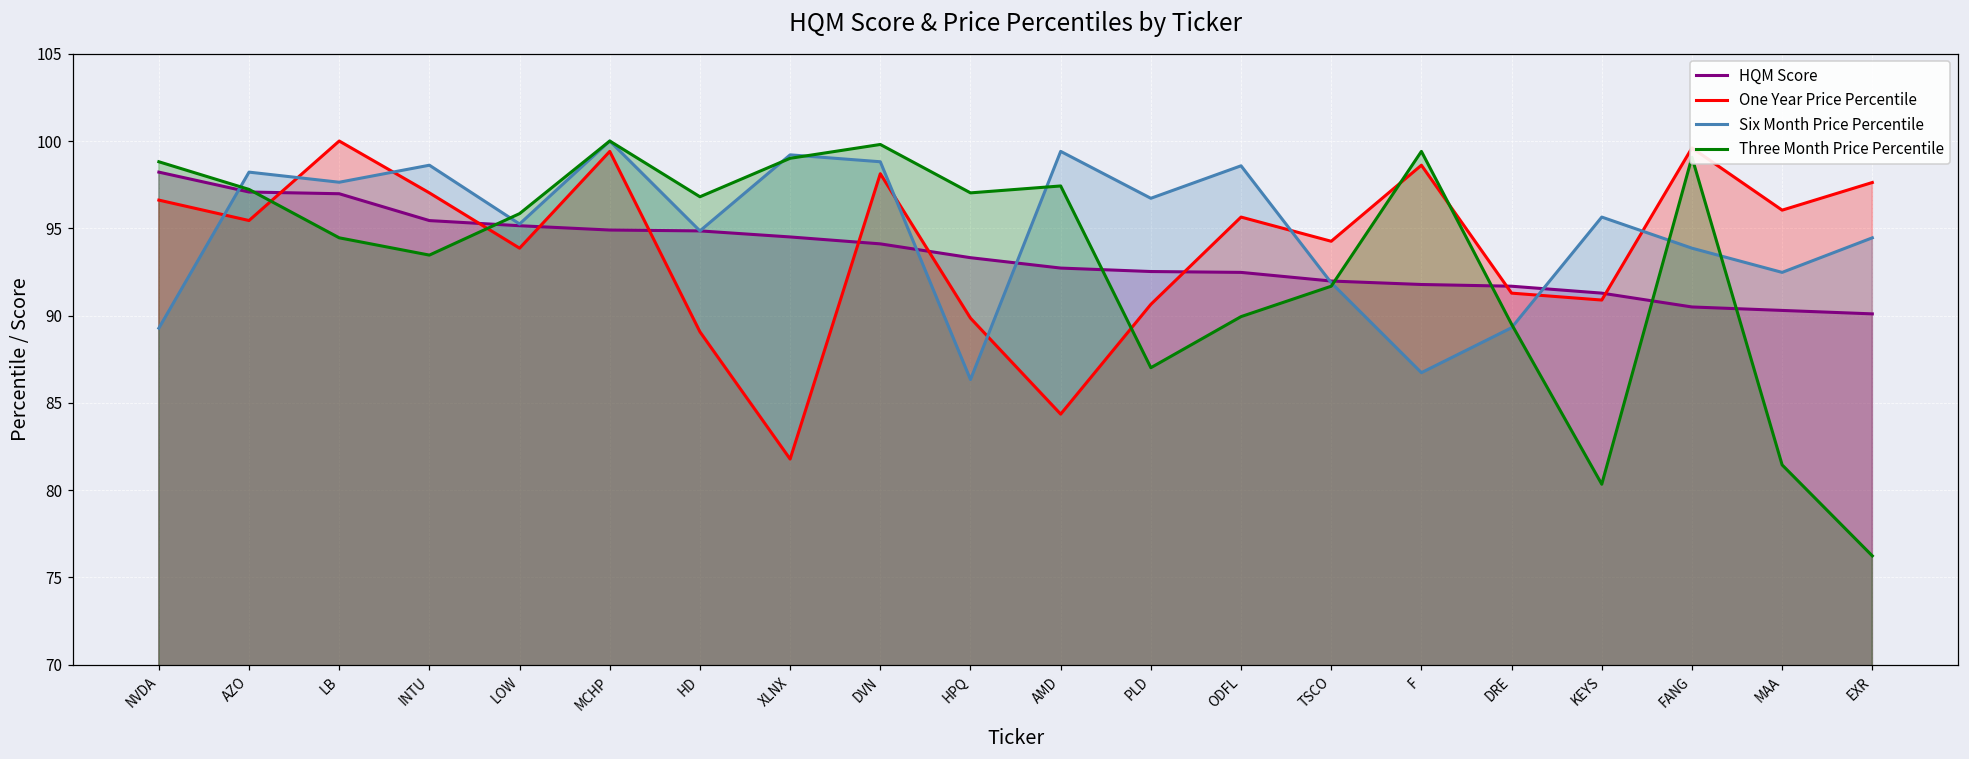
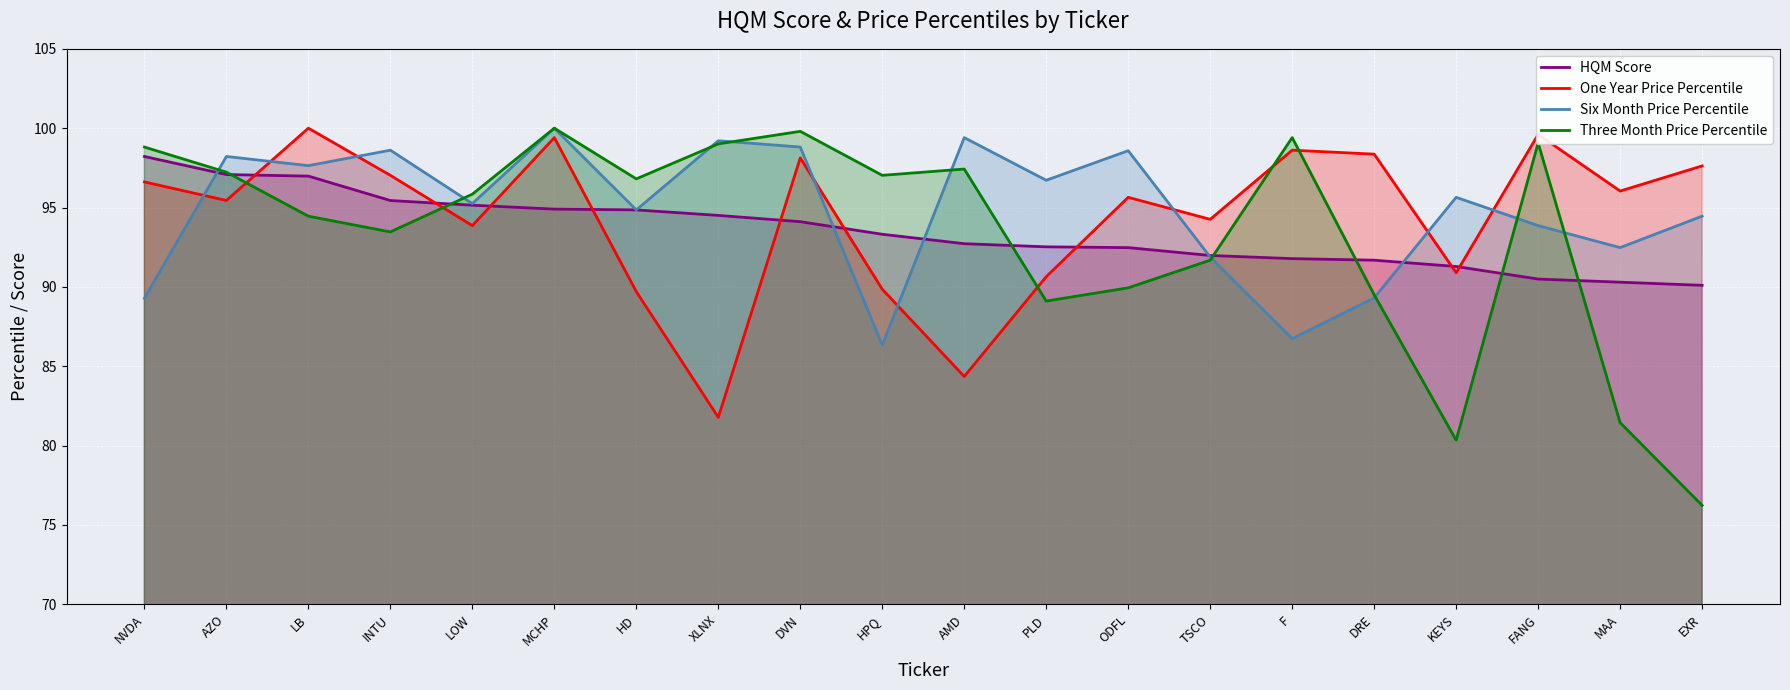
  {
    "HQM Score": {
      "NVDA": 98.2,
      "LB": 97.0,
      "INTU": 95.4,
      "MCHP": 94.9,
      "XLNX": 94.5,
      "DVN": 94.1,
      "HPQ": 93.3,
      "AMD": 92.7,
      "PLD": 92.5,
      "ODFL": 92.5,
      "F": 91.8,
      "DRE": 91.7,
      "KEYS": 91.3,
      "FANG": 90.5,
      "MAA": 90.3,
      "EXR": 90.1
    },
    "One Year Price Percentile": {
      "NVDA": 96.6,
      "AZO": 95.4,
      "LB": 100.0,
      "INTU": 97.0,
      "LOW": 93.9,
      "MCHP": 99.4,
-     "HD": 89.1,
+     "HD": 89.7,
      "XLNX": 81.8,
      "DVN": 98.1,
      "HPQ": 89.9,
      "AMD": 84.4,
      "PLD": 90.6,
      "ODFL": 95.6,
      "TSCO": 94.3,
      "F": 98.6,
-     "DRE": 91.3,
+     "DRE": 98.4,
      "KEYS": 90.9,
      "MAA": 96.0,
      "EXR": 97.6
    },
    "Six Month Price Percentile": {
      "NVDA": 89.3,
      "AZO": 98.2,
      "LB": 97.6,
      "INTU": 98.6,
      "XLNX": 99.2,
      "DVN": 98.8,
      "HPQ": 86.3,
      "AMD": 99.4,
      "PLD": 96.7,
      "ODFL": 98.6,
      "F": 86.7,
      "DRE": 89.3,
      "KEYS": 95.6,
      "FANG": 93.9,
      "MAA": 92.5,
      "EXR": 94.5
    },
    "Three Month Price Percentile": {
      "NVDA": 98.8,
      "LB": 94.5,
      "INTU": 93.5,
      "LOW": 95.8,
      "HD": 96.8,
      "XLNX": 99.0,
      "DVN": 99.8,
      "HPQ": 97.0,
      "AMD": 97.4,
-     "PLD": 87.0,
+     "PLD": 89.1,
      "ODFL": 89.9,
      "TSCO": 91.7,
      "F": 99.4,
      "DRE": 89.5,
      "KEYS": 80.3,
      "MAA": 81.4,
      "EXR": 76.2
    }
  }
